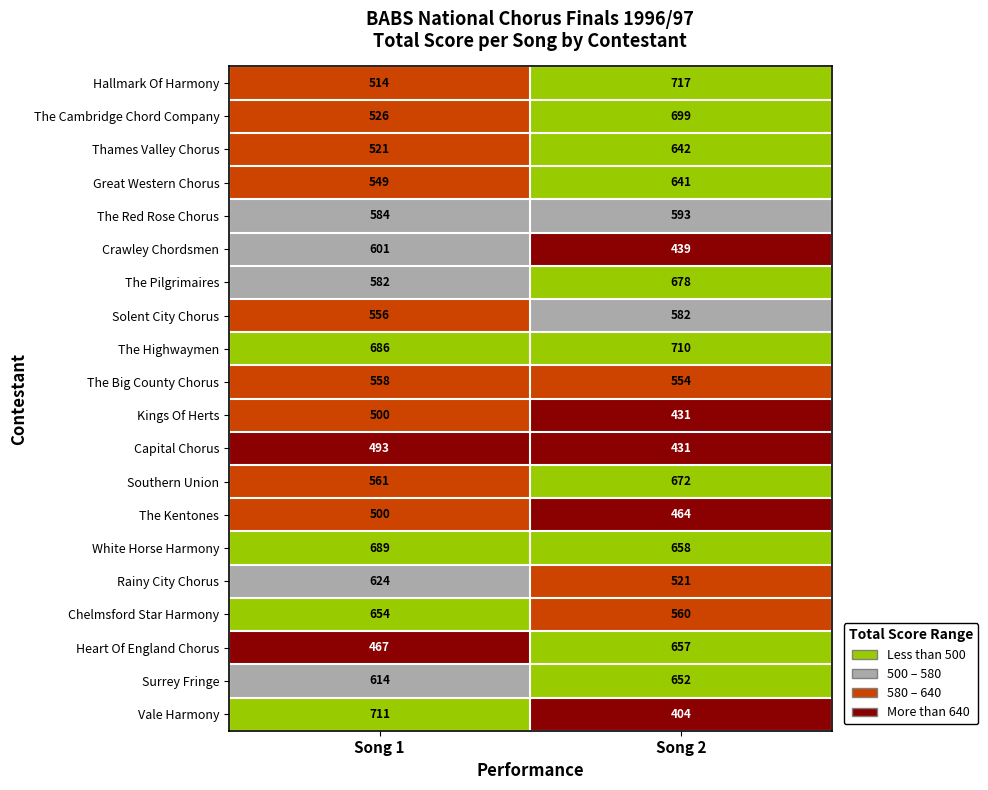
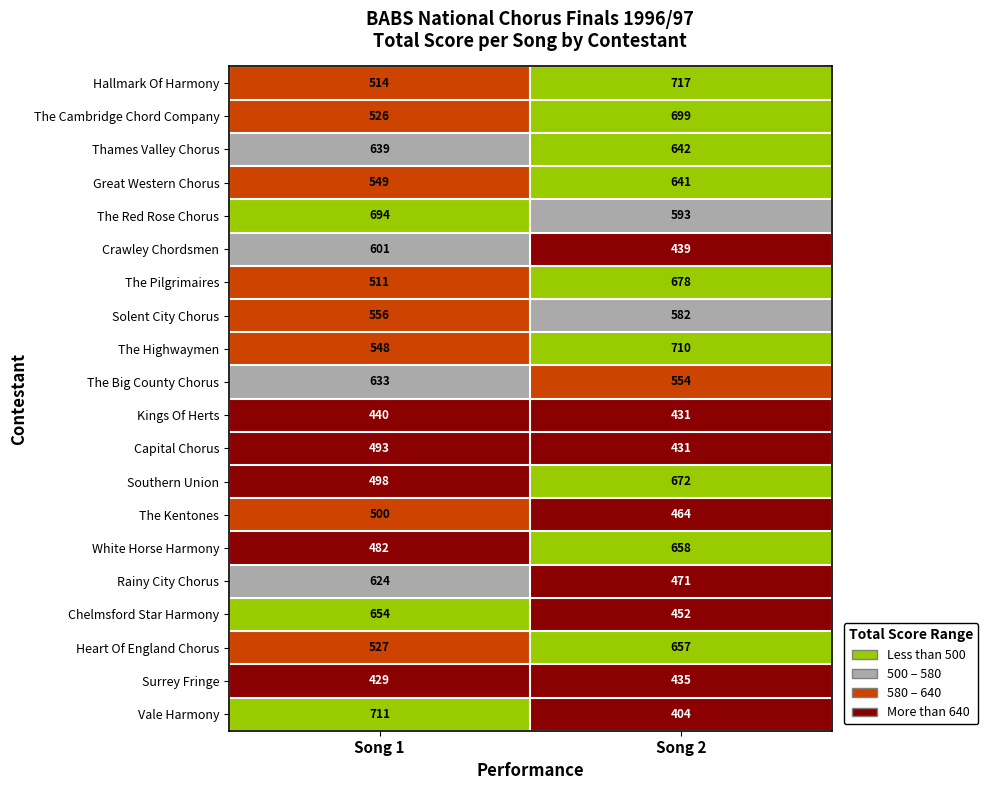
  {
    "Hallmark Of Harmony": {
      "Song 1": 514,
      "Song 2": 717
    },
    "The Cambridge Chord Company": {
      "Song 1": 526,
      "Song 2": 699
    },
    "Thames Valley Chorus": {
-     "Song 1": 521,
+     "Song 1": 639,
      "Song 2": 642
    },
    "Great Western Chorus": {
      "Song 1": 549,
      "Song 2": 641
    },
    "The Red Rose Chorus": {
-     "Song 1": 584,
+     "Song 1": 694,
      "Song 2": 593
    },
    "Crawley Chordsmen": {
      "Song 1": 601,
      "Song 2": 439
    },
    "The Pilgrimaires": {
-     "Song 1": 582,
+     "Song 1": 511,
      "Song 2": 678
    },
    "Solent City Chorus": {
      "Song 1": 556,
      "Song 2": 582
    },
    "The Highwaymen": {
-     "Song 1": 686,
+     "Song 1": 548,
      "Song 2": 710
    },
    "The Big County Chorus": {
-     "Song 1": 558,
+     "Song 1": 633,
      "Song 2": 554
    },
    "Kings Of Herts": {
-     "Song 1": 500,
+     "Song 1": 440,
      "Song 2": 431
    },
    "Capital Chorus": {
      "Song 1": 493,
      "Song 2": 431
    },
    "Southern Union": {
-     "Song 1": 561,
+     "Song 1": 498,
      "Song 2": 672
    },
    "The Kentones": {
      "Song 1": 500,
      "Song 2": 464
    },
    "White Horse Harmony": {
-     "Song 1": 689,
+     "Song 1": 482,
      "Song 2": 658
    },
    "Rainy City Chorus": {
      "Song 1": 624,
-     "Song 2": 521
+     "Song 2": 471
    },
    "Chelmsford Star Harmony": {
      "Song 1": 654,
-     "Song 2": 560
+     "Song 2": 452
    },
    "Heart Of England Chorus": {
-     "Song 1": 467,
+     "Song 1": 527,
      "Song 2": 657
    },
    "Surrey Fringe": {
-     "Song 1": 614,
-     "Song 2": 652
+     "Song 1": 429,
+     "Song 2": 435
    },
    "Vale Harmony": {
      "Song 1": 711,
      "Song 2": 404
    }
  }
